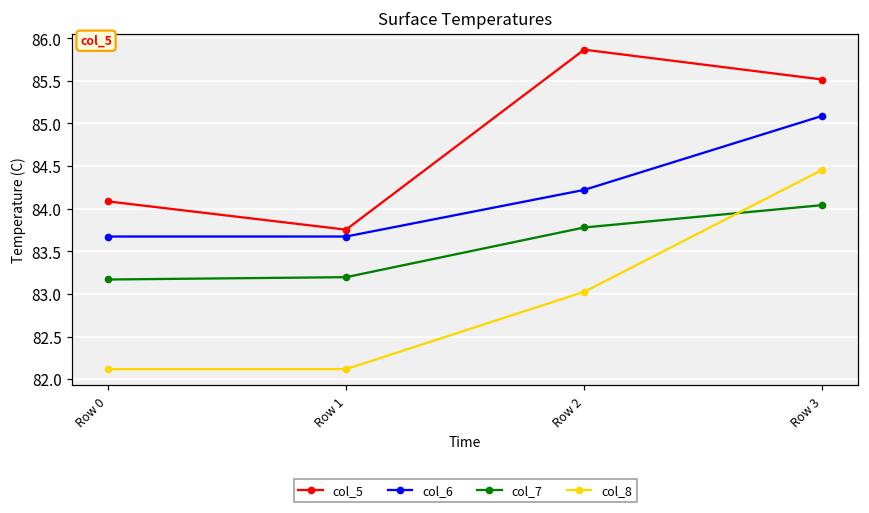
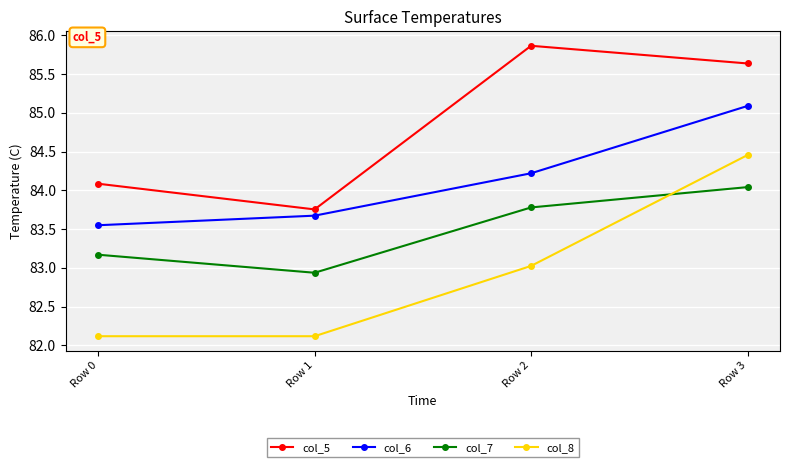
  {
    "col_5": {
      "Row 0": 84.1,
      "Row 1": 83.8,
      "Row 2": 85.9,
-     "Row 3": 85.5
+     "Row 3": 85.6
    },
    "col_6": {
-     "Row 0": 83.7,
+     "Row 0": 83.5,
      "Row 1": 83.7,
      "Row 2": 84.2,
      "Row 3": 85.1
    },
    "col_7": {
      "Row 0": 83.2,
-     "Row 1": 83.2,
+     "Row 1": 82.9,
      "Row 2": 83.8,
      "Row 3": 84.0
    },
    "col_8": {
      "Row 0": 82.1,
      "Row 1": 82.1,
      "Row 2": 83.0,
      "Row 3": 84.5
    }
  }
